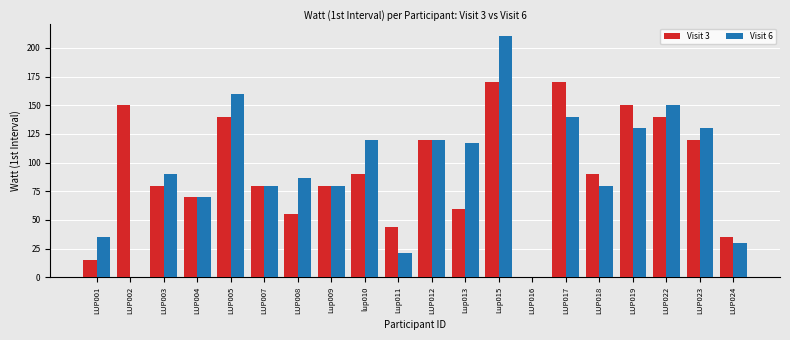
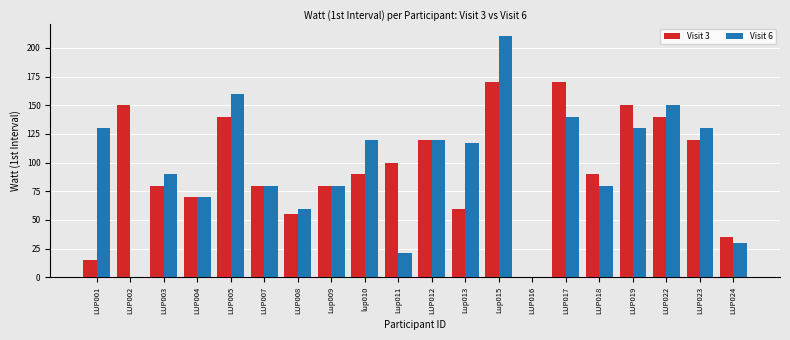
  {
    "Visit 3": {
      "LUP001": 15,
      "LUP002": 150,
      "LUP003": 80,
      "LUP004": 70,
      "LUP005": 140,
      "LUP007": 80,
      "LUP008": 55,
      "Lup009": 80,
      "lup010": 90,
-     "Lup011": 44,
+     "Lup011": 100,
      "LUP012": 120,
      "Lup013": 60,
      "Lup015": 170,
      "LUP016": 0,
      "LUP017": 170,
      "LUP018": 90,
      "LUP019": 150,
      "LUP022": 140,
      "LUP023": 120,
      "LUP024": 35
    },
    "Visit 6": {
-     "LUP001": 35,
+     "LUP001": 130,
      "LUP002": 0,
      "LUP003": 90,
      "LUP004": 70,
      "LUP005": 160,
      "LUP007": 80,
-     "LUP008": 87,
+     "LUP008": 60,
      "Lup009": 80,
      "lup010": 120,
      "Lup011": 21,
      "LUP012": 120,
      "Lup013": 117,
      "Lup015": 210,
      "LUP016": 0,
      "LUP017": 140,
      "LUP018": 80,
      "LUP019": 130,
      "LUP022": 150,
      "LUP023": 130,
      "LUP024": 30
    }
  }
